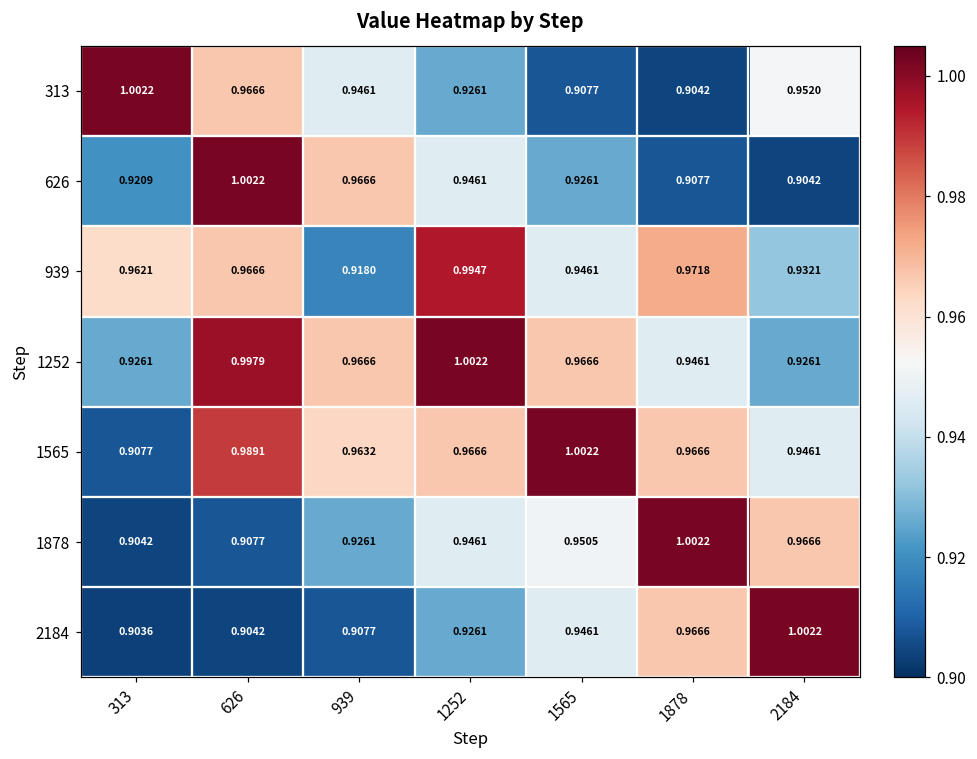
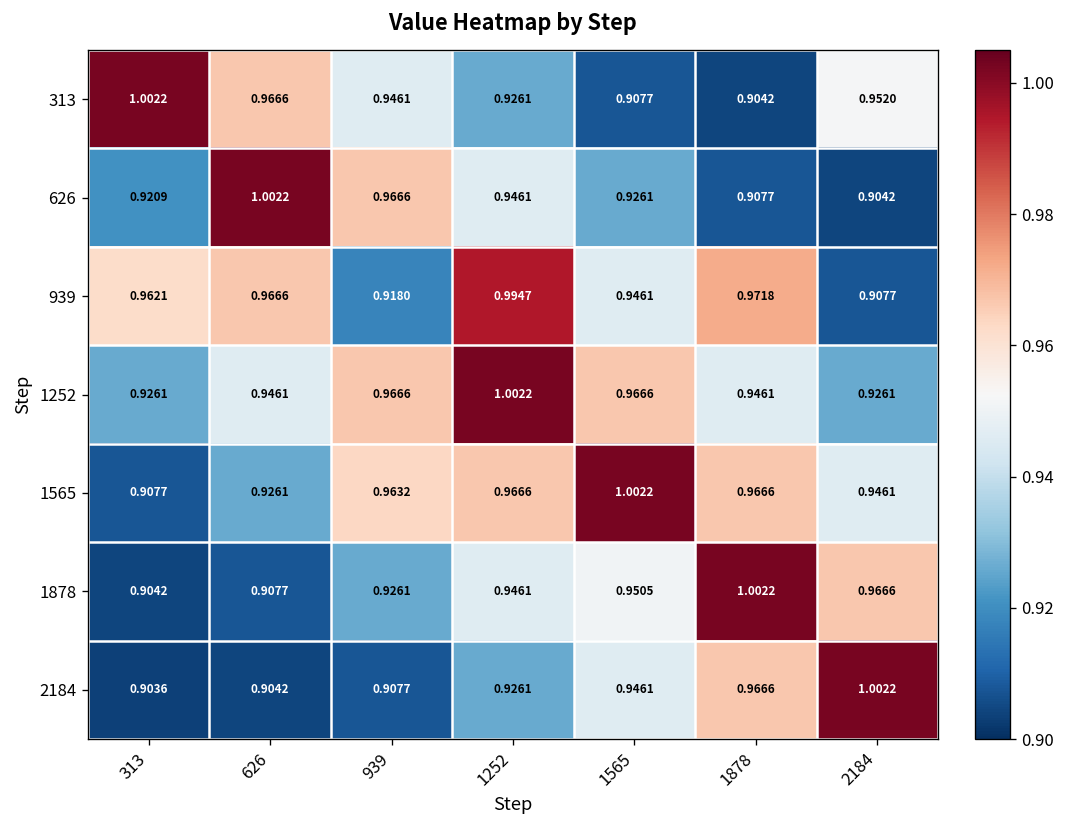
  {
    "313": {
      "313": 1.0022,
      "626": 0.9666,
      "939": 0.9461,
      "1252": 0.9261,
      "1565": 0.9077,
      "1878": 0.9042,
      "2184": 0.9520
    },
    "626": {
      "313": 0.9209,
      "626": 1.0022,
      "939": 0.9666,
      "1252": 0.9461,
      "1565": 0.9261,
      "1878": 0.9077,
      "2184": 0.9042
    },
    "939": {
      "313": 0.9621,
      "626": 0.9666,
      "939": 0.9180,
      "1252": 0.9947,
      "1565": 0.9461,
      "1878": 0.9718,
-     "2184": 0.9321
+     "2184": 0.9077
    },
    "1252": {
      "313": 0.9261,
-     "626": 0.9979,
+     "626": 0.9461,
      "939": 0.9666,
      "1252": 1.0022,
      "1565": 0.9666,
      "1878": 0.9461,
      "2184": 0.9261
    },
    "1565": {
      "313": 0.9077,
-     "626": 0.9891,
+     "626": 0.9261,
      "939": 0.9632,
      "1252": 0.9666,
      "1565": 1.0022,
      "1878": 0.9666,
      "2184": 0.9461
    },
    "1878": {
      "313": 0.9042,
      "626": 0.9077,
      "939": 0.9261,
      "1252": 0.9461,
      "1565": 0.9505,
      "1878": 1.0022,
      "2184": 0.9666
    },
    "2184": {
      "313": 0.9036,
      "626": 0.9042,
      "939": 0.9077,
      "1252": 0.9261,
      "1565": 0.9461,
      "1878": 0.9666,
      "2184": 1.0022
    }
  }
